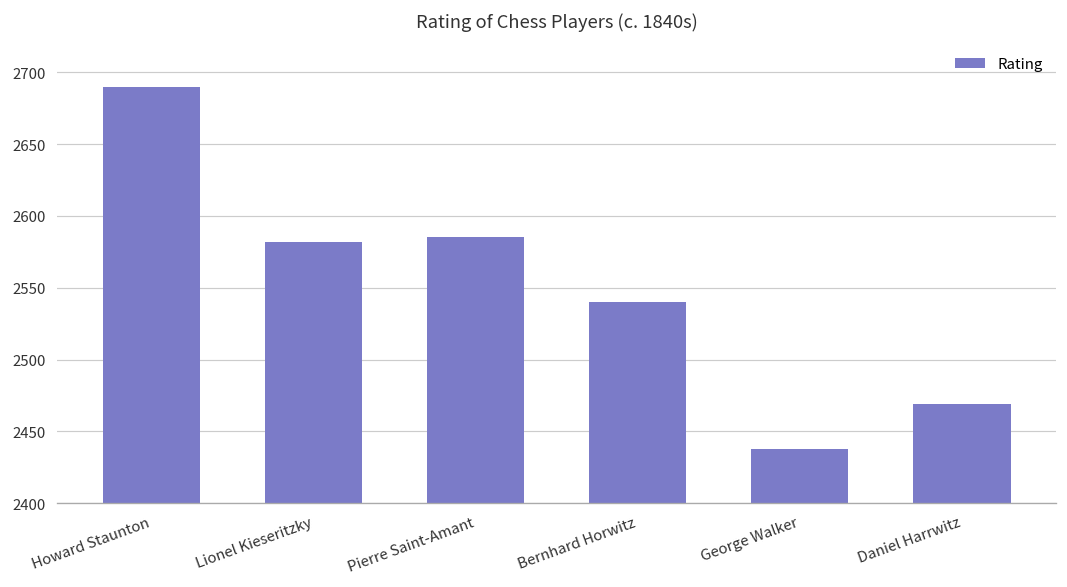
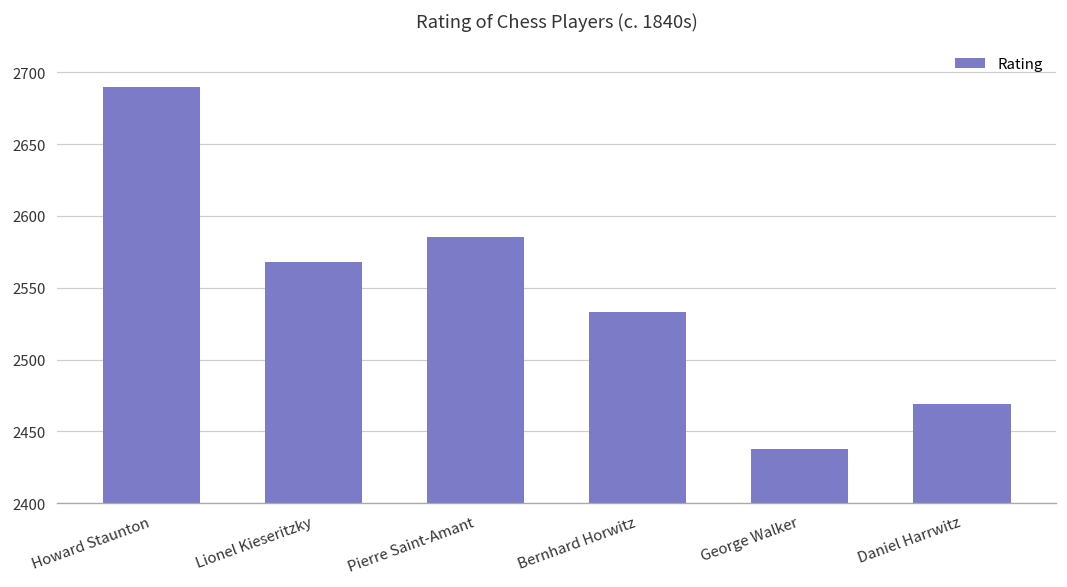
  {
    "Howard Staunton": 2690,
-   "Lionel Kieseritzky": 2582,
+   "Lionel Kieseritzky": 2568,
    "Pierre Saint-Amant": 2585,
-   "Bernhard Horwitz": 2540,
+   "Bernhard Horwitz": 2533,
    "George Walker": 2438,
    "Daniel Harrwitz": 2469
  }
